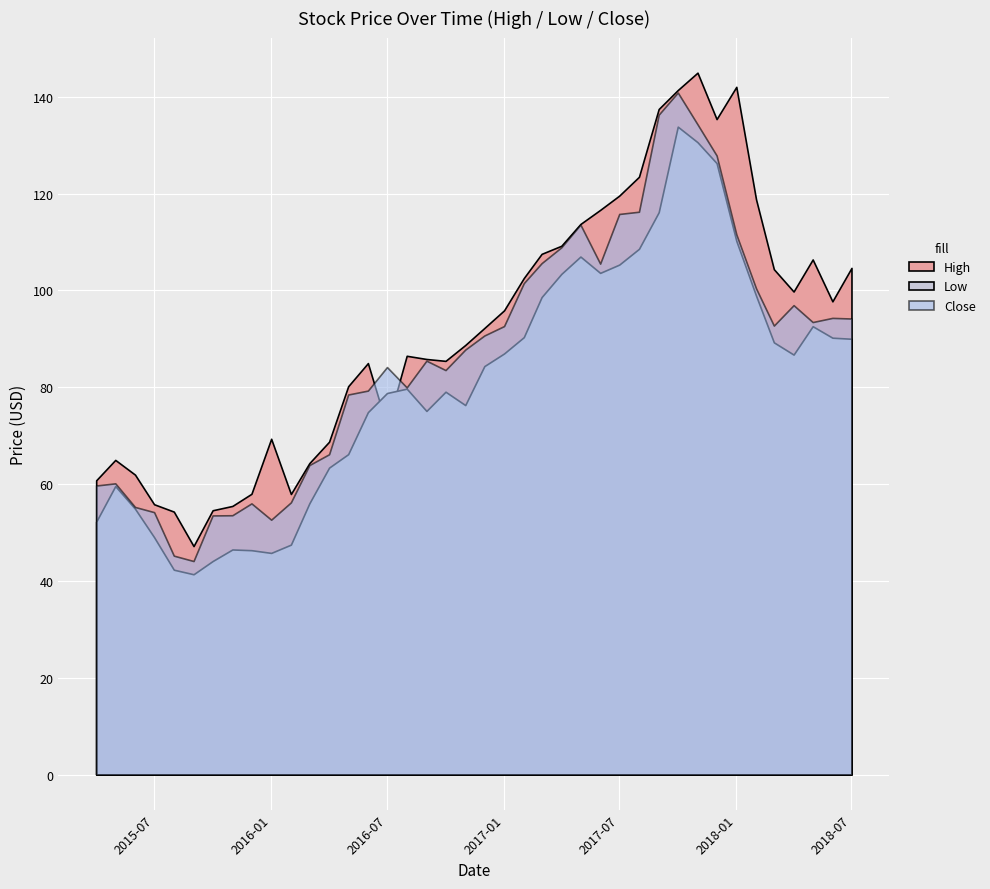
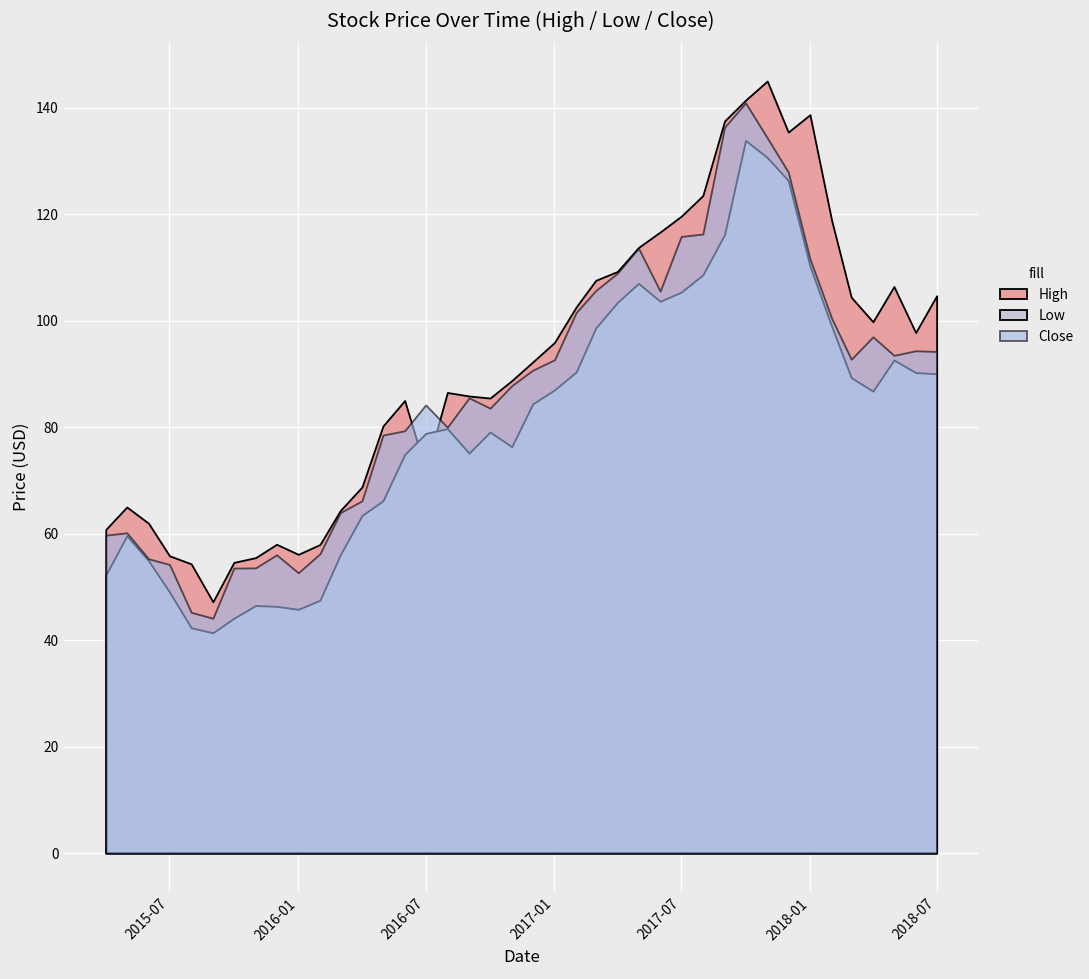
  {
    "High": {
      "2015-07": 56,
-     "2016-01": 69,
+     "2016-01": 56,
      "2017-01": 96,
      "2017-07": 120,
-     "2018-01": 142,
+     "2018-01": 139,
      "2018-07": 105
    }
  }
